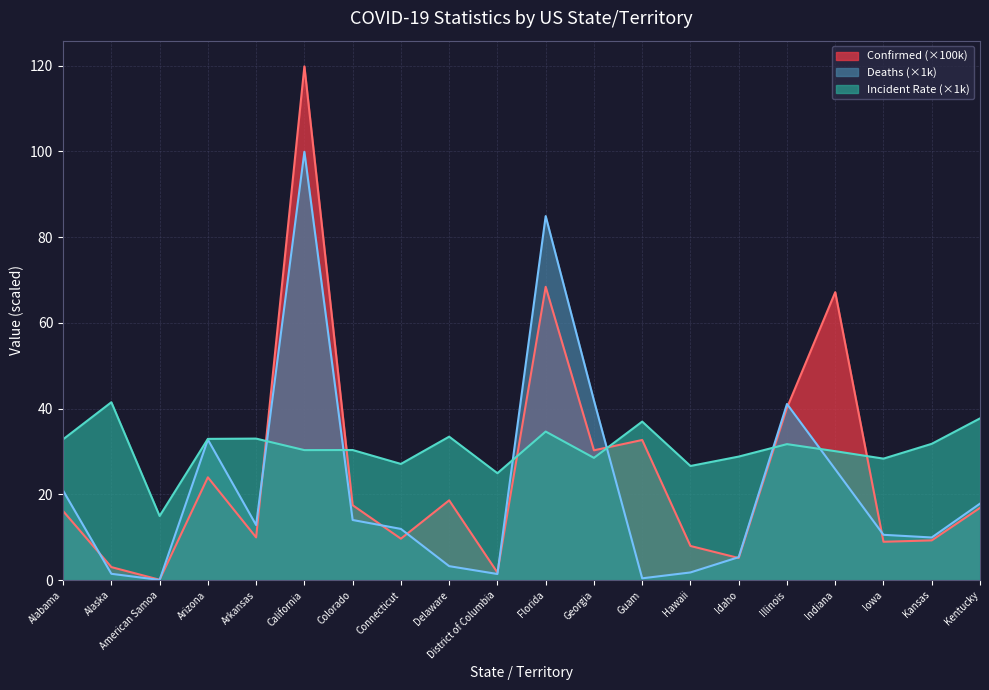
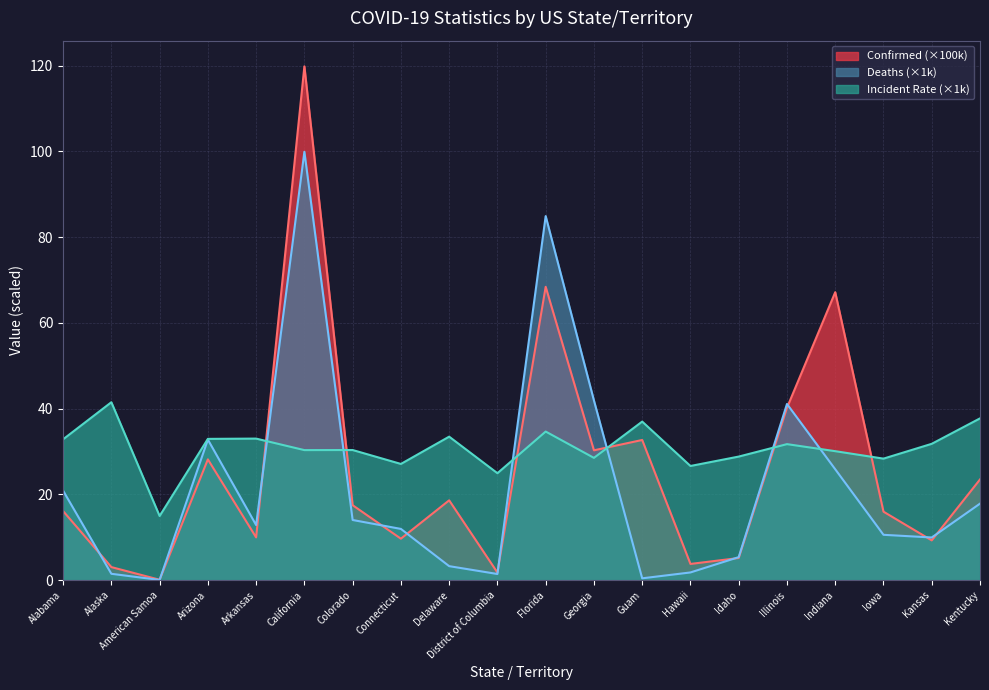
  {
    "Confirmed (×100k)": {
      "Alabama": 16,
      "Alaska": 3,
-     "Arizona": 24,
+     "Arizona": 28,
      "Arkansas": 10,
      "California": 120,
      "Colorado": 17,
      "Connecticut": 10,
      "Delaware": 19,
      "Florida": 68,
      "Georgia": 30,
      "Guam": 33,
-     "Hawaii": 8,
+     "Hawaii": 4,
      "Illinois": 40,
      "Indiana": 67,
-     "Iowa": 9,
+     "Iowa": 16,
      "Kansas": 9,
-     "Kentucky": 17
+     "Kentucky": 23
    }
  }
